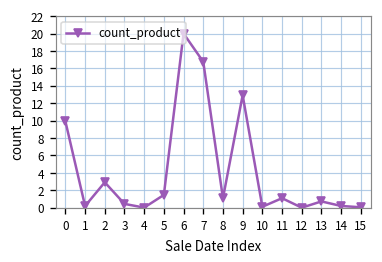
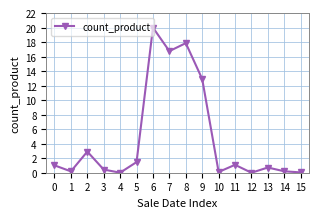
  {
-   "0": 10,
+   "0": 1,
    "1": 0,
    "2": 3,
    "3": 0,
    "4": 0,
    "5": 1,
    "7": 17,
-   "8": 1,
+   "8": 18,
    "9": 13,
    "10": 0,
    "11": 1,
    "12": 0,
    "13": 1,
    "14": 0,
    "15": 0
  }
